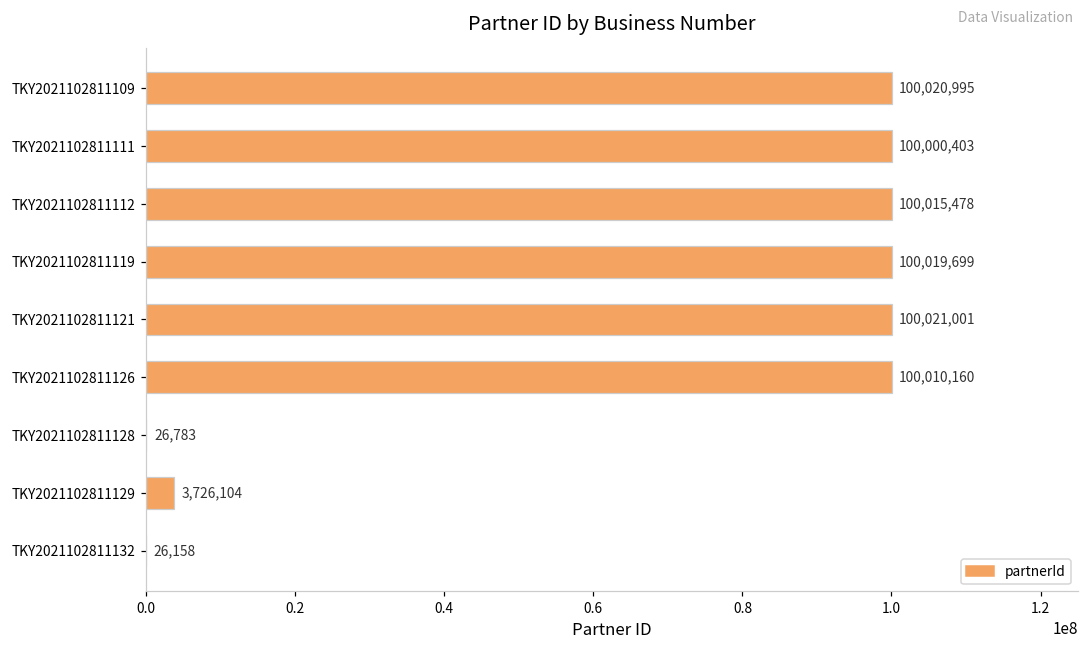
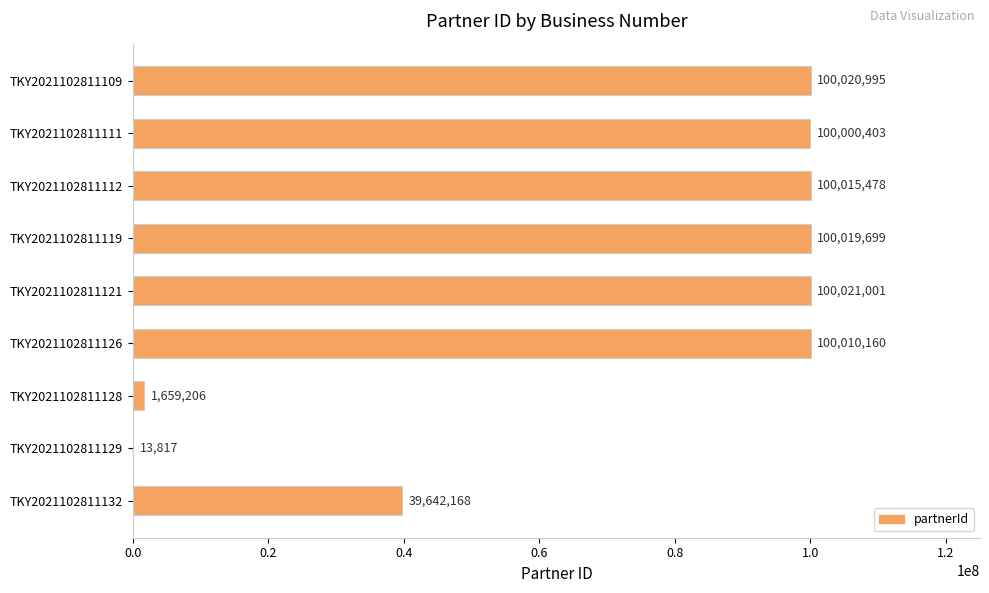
  {
    "TKY2021102811109": "100,020,995",
    "TKY2021102811111": "100,000,403",
    "TKY2021102811112": "100,015,478",
    "TKY2021102811119": "100,019,699",
    "TKY2021102811121": "100,021,001",
    "TKY2021102811126": "100,010,160",
-   "TKY2021102811128": "26,783",
-   "TKY2021102811129": "3,726,104",
-   "TKY2021102811132": "26,158"
+   "TKY2021102811128": "1,659,206",
+   "TKY2021102811129": "13,817",
+   "TKY2021102811132": "39,642,168"
  }
